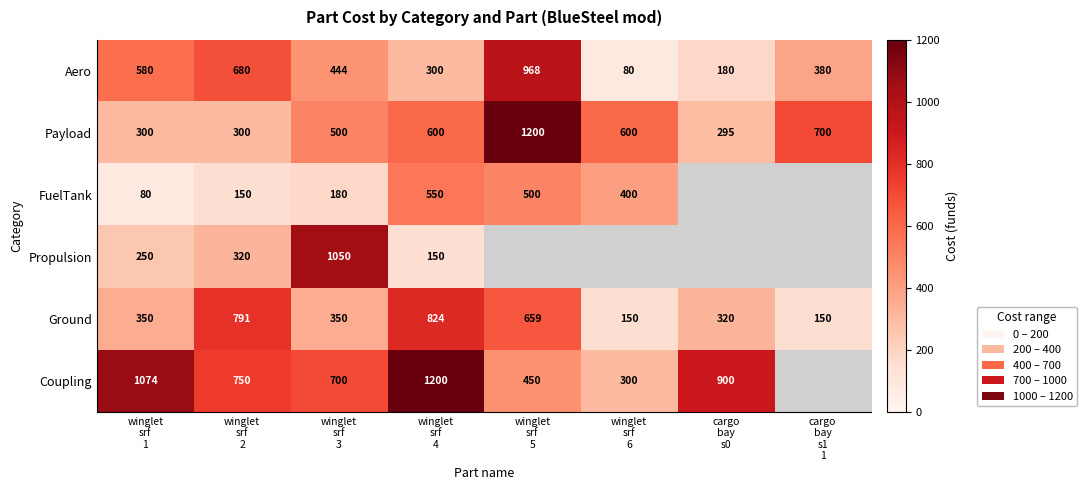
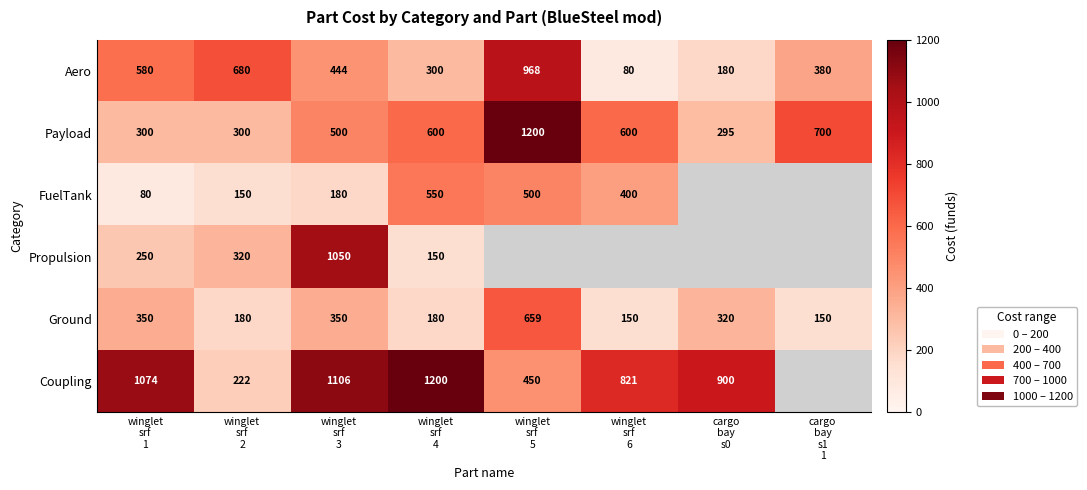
  {
    "Aero": {
      "winglet srf 1": 580,
      "winglet srf 2": 680,
      "winglet srf 3": 444,
      "winglet srf 4": 300,
      "winglet srf 5": 968,
      "winglet srf 6": 80,
      "cargo bay s0": 180,
      "cargo bay s1 1": 380
    },
    "Payload": {
      "winglet srf 1": 300,
      "winglet srf 2": 300,
      "winglet srf 3": 500,
      "winglet srf 4": 600,
      "winglet srf 5": 1200,
      "winglet srf 6": 600,
      "cargo bay s0": 295,
      "cargo bay s1 1": 700
    },
    "FuelTank": {
      "winglet srf 1": 80,
      "winglet srf 2": 150,
      "winglet srf 3": 180,
      "winglet srf 4": 550,
      "winglet srf 5": 500,
      "winglet srf 6": 400
    },
    "Propulsion": {
      "winglet srf 1": 250,
      "winglet srf 2": 320,
      "winglet srf 3": 1050,
      "winglet srf 4": 150
    },
    "Ground": {
      "winglet srf 1": 350,
-     "winglet srf 2": 791,
+     "winglet srf 2": 180,
      "winglet srf 3": 350,
-     "winglet srf 4": 824,
+     "winglet srf 4": 180,
      "winglet srf 5": 659,
      "winglet srf 6": 150,
      "cargo bay s0": 320,
      "cargo bay s1 1": 150
    },
    "Coupling": {
      "winglet srf 1": 1074,
-     "winglet srf 2": 750,
-     "winglet srf 3": 700,
+     "winglet srf 2": 222,
+     "winglet srf 3": 1106,
      "winglet srf 4": 1200,
      "winglet srf 5": 450,
-     "winglet srf 6": 300,
+     "winglet srf 6": 821,
      "cargo bay s0": 900
    }
  }
